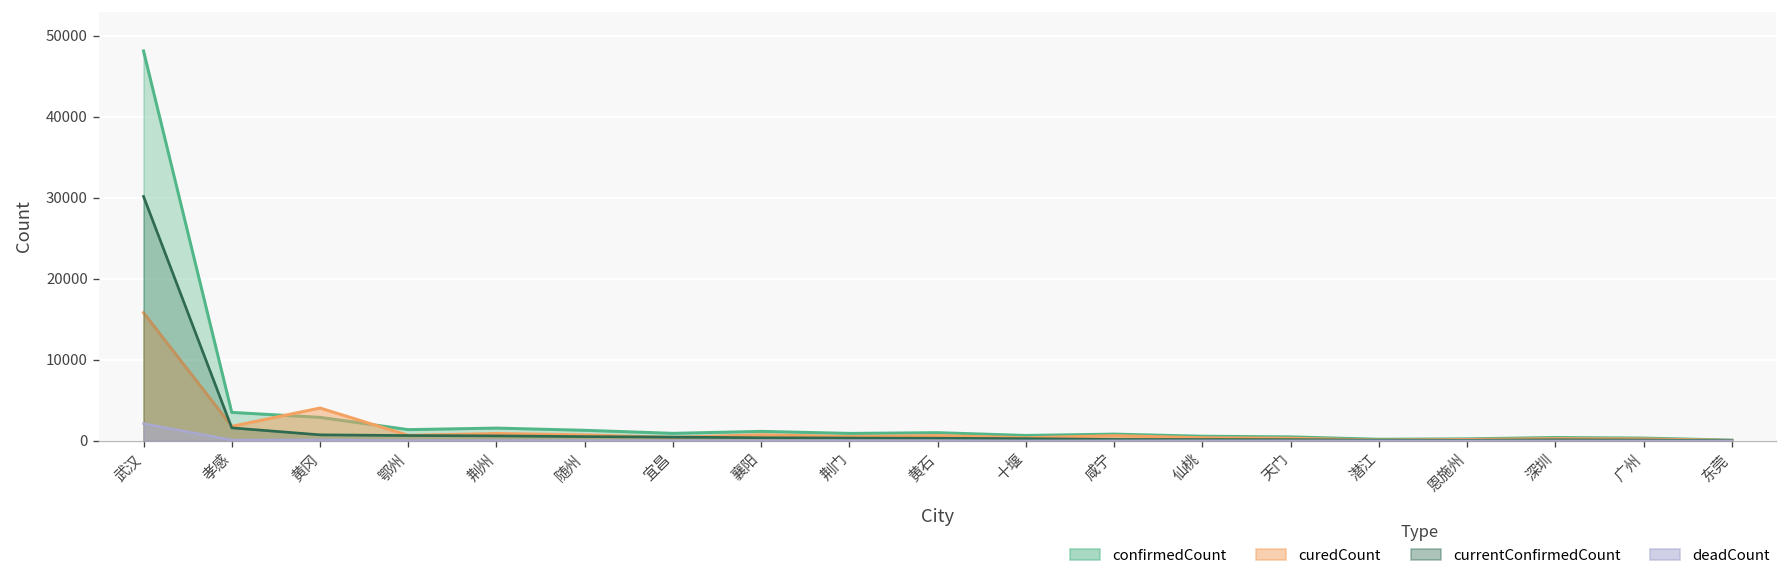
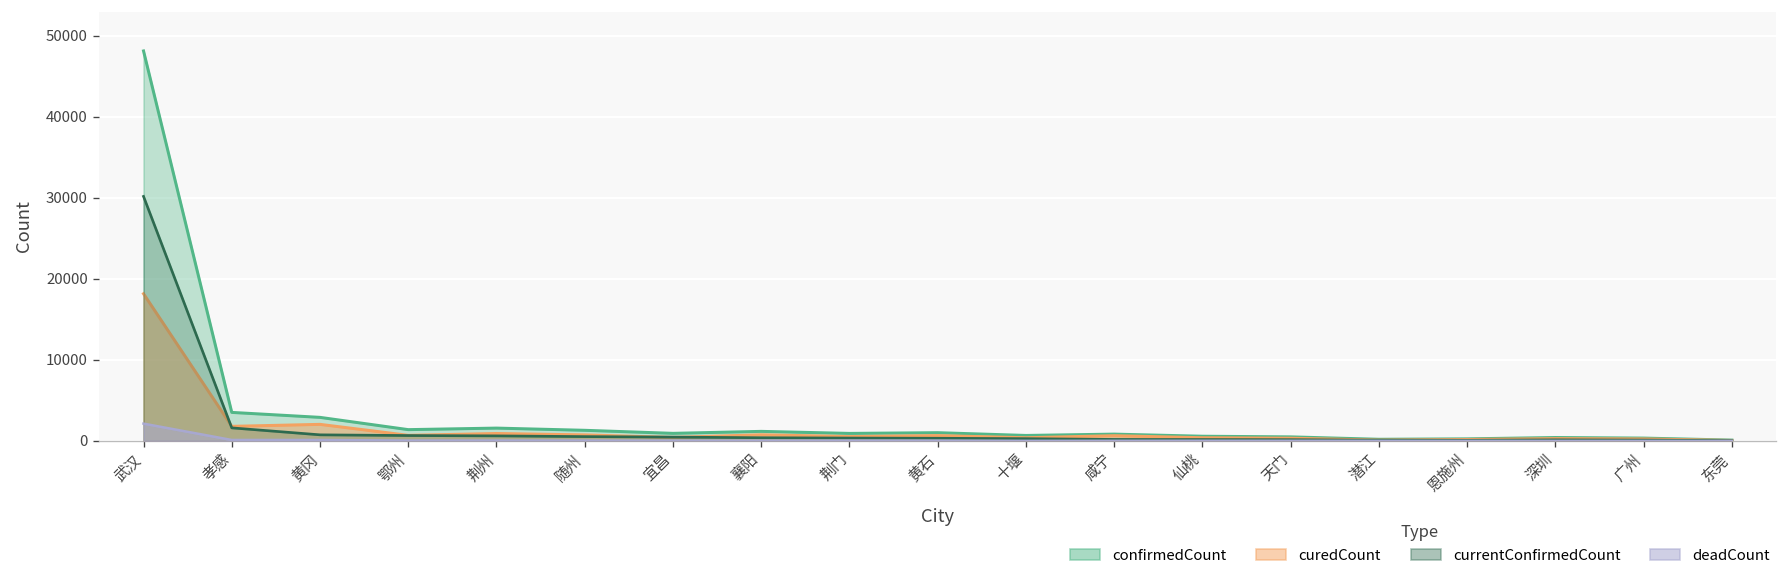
  {
    "curedCount": {
-     "武汉": 16000,
-     "黄冈": 4000
+     "武汉": 18000,
+     "黄冈": 2000
    }
  }
